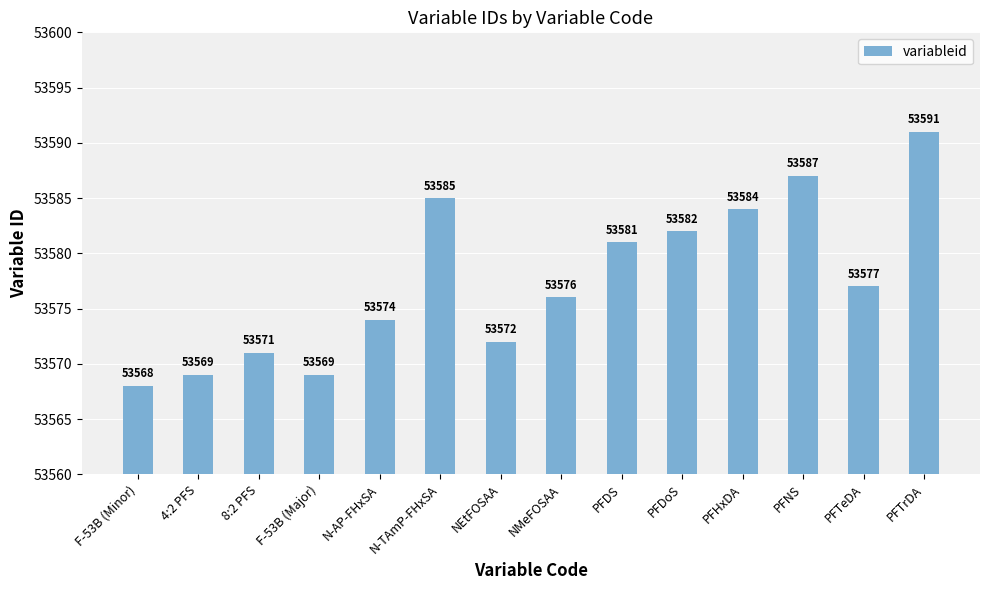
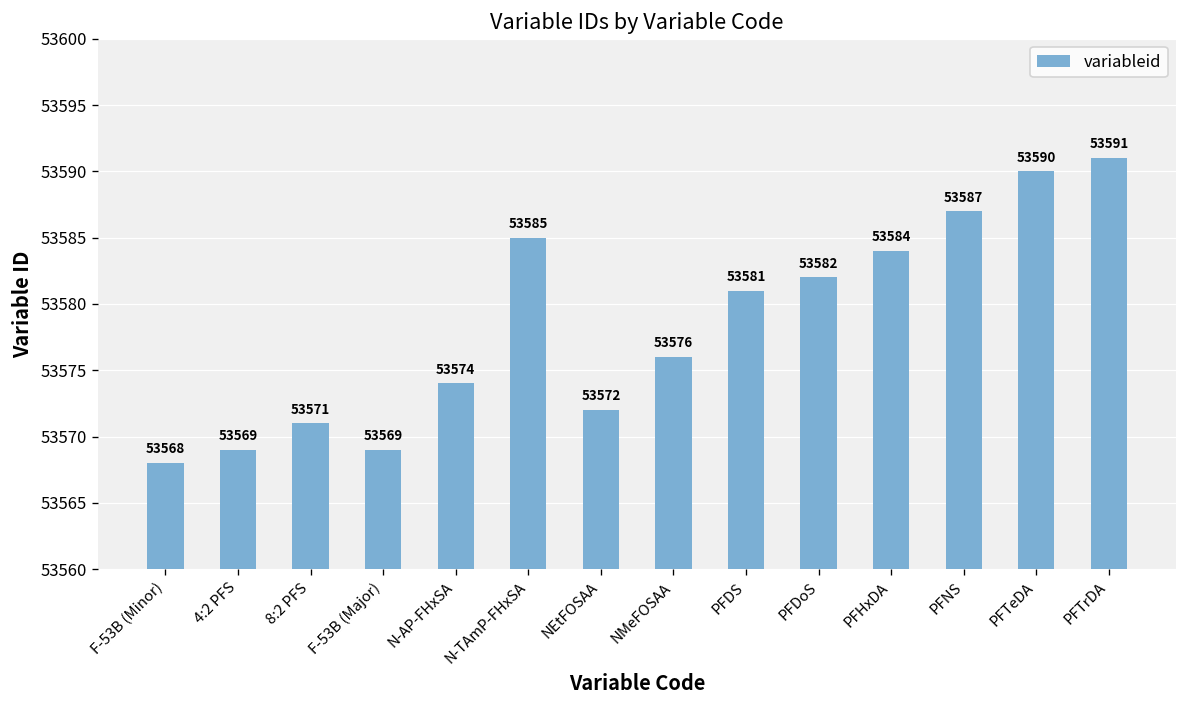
  {
    "F-53B (Minor)": 53568,
    "4:2 PFS": 53569,
    "8:2 PFS": 53571,
    "F-53B (Major)": 53569,
    "N-AP-FHxSA": 53574,
    "N-TAmP-FHxSA": 53585,
    "NEtFOSAA": 53572,
    "NMeFOSAA": 53576,
    "PFDS": 53581,
    "PFDoS": 53582,
    "PFHxDA": 53584,
    "PFNS": 53587,
-   "PFTeDA": 53577,
+   "PFTeDA": 53590,
    "PFTrDA": 53591
  }
